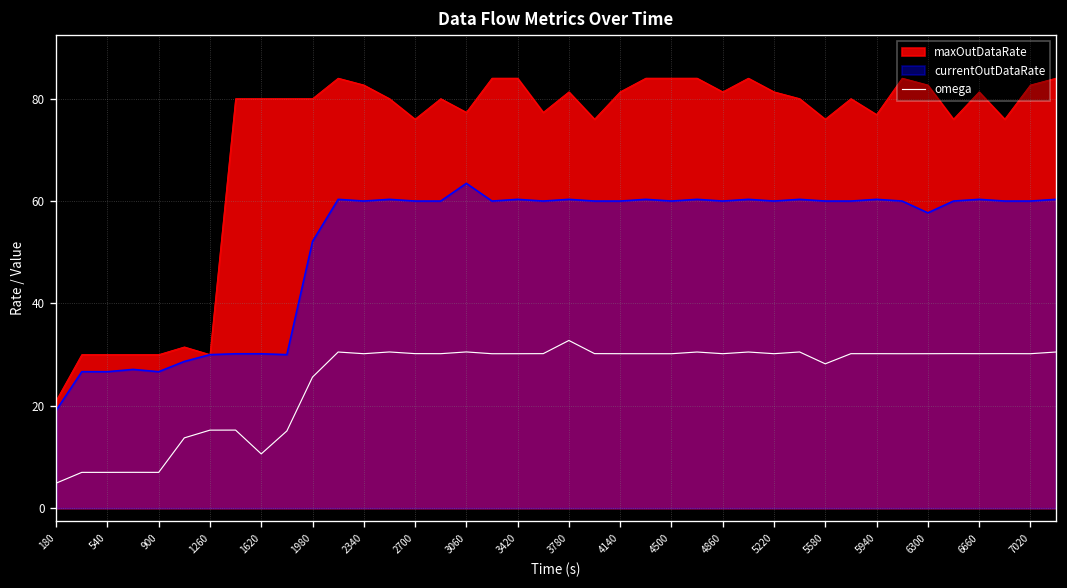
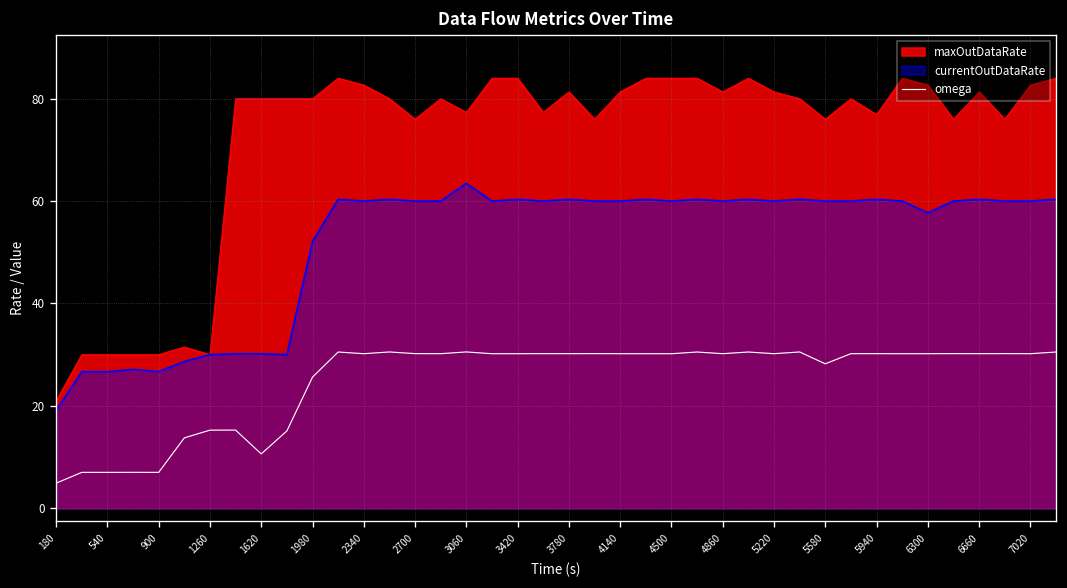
  {
    "maxOutDataRate": {
      "180": 21,
      "540": 30,
      "900": 30,
      "1620": 80,
      "1980": 80,
      "2340": 83,
      "2700": 76,
      "3060": 77,
      "3420": 84,
      "3780": 81,
      "4140": 81,
      "4500": 84,
      "4860": 81,
      "5220": 81,
      "5580": 76,
      "5940": 77
    },
    "currentOutDataRate": {
      "180": 19,
      "540": 27,
      "900": 27,
      "1620": 30,
      "1980": 52,
      "2340": 60,
      "2700": 60,
      "3060": 63,
      "3420": 60,
      "3780": 60,
      "4140": 60,
      "4500": 60,
      "4860": 60,
      "5220": 60,
      "5580": 60,
      "5940": 60,
      "6300": 58,
      "6660": 60,
      "7020": 60
    },
    "omega": {
      "180": 5,
      "540": 7,
      "900": 7,
      "1260": 15,
      "1620": 11,
      "1980": 26,
      "2340": 30,
      "2700": 30,
      "3060": 31,
      "3420": 30,
-     "3780": 33,
+     "3780": 30,
      "4140": 30,
      "4500": 30,
      "4860": 30,
      "5220": 30,
      "5580": 28,
      "5940": 30,
      "6300": 30,
      "6660": 30,
      "7020": 30
    }
  }
